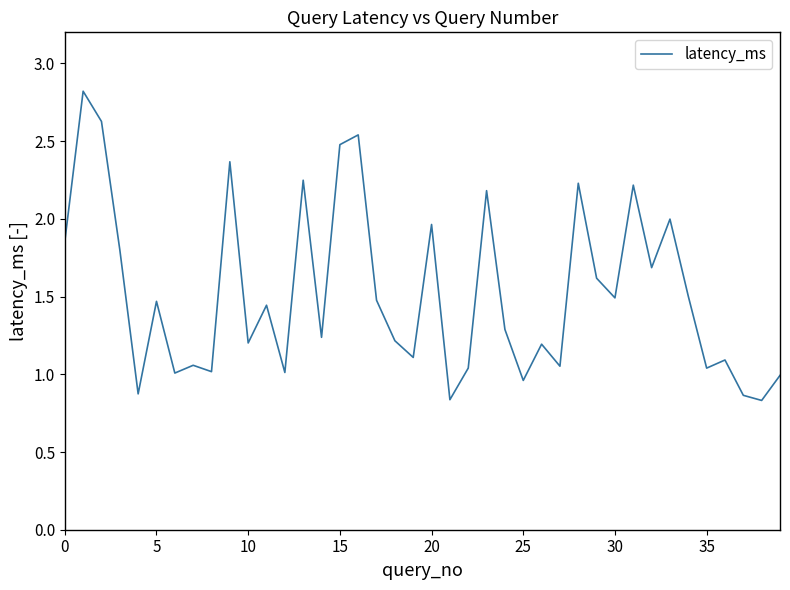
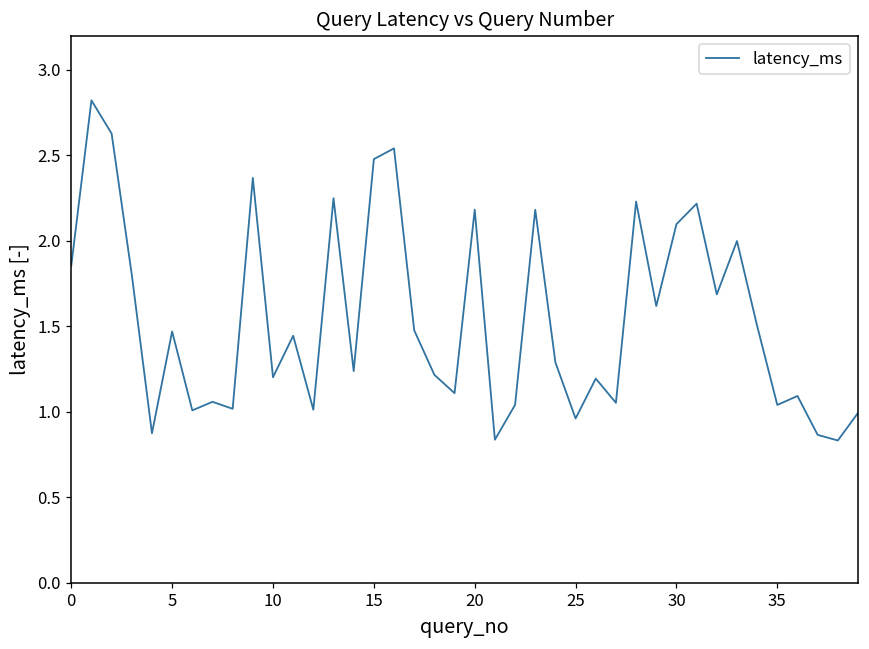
  {
    "0": 1.85,
    "5": 1.47,
    "10": 1.20,
    "15": 2.48,
-   "20": 1.96,
+   "20": 2.18,
    "25": 0.96,
-   "30": 1.49,
+   "30": 2.10,
    "35": 1.04
  }
